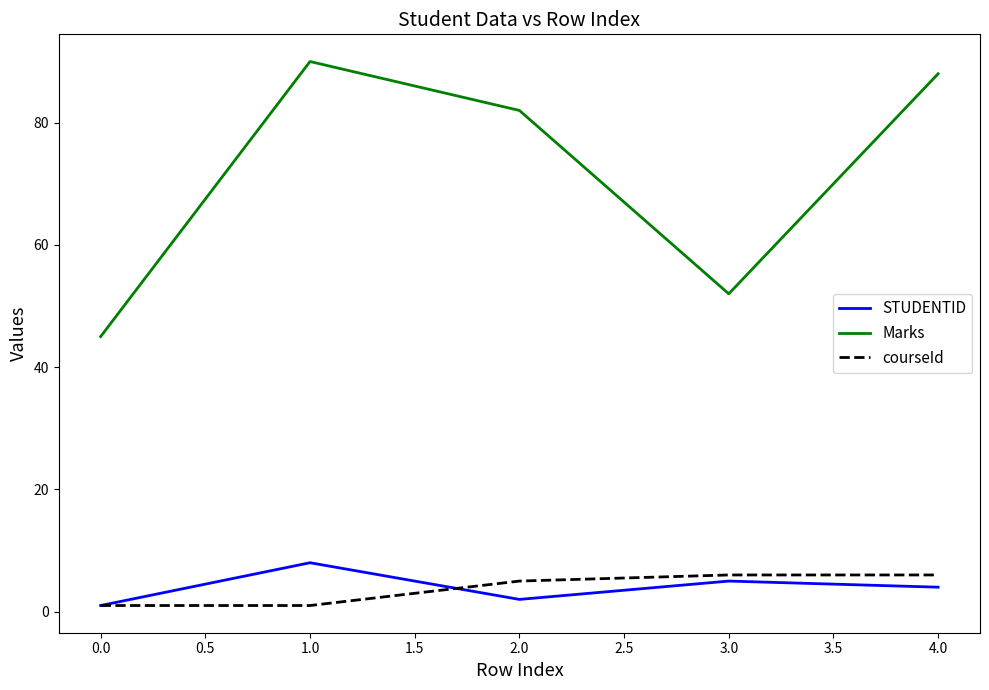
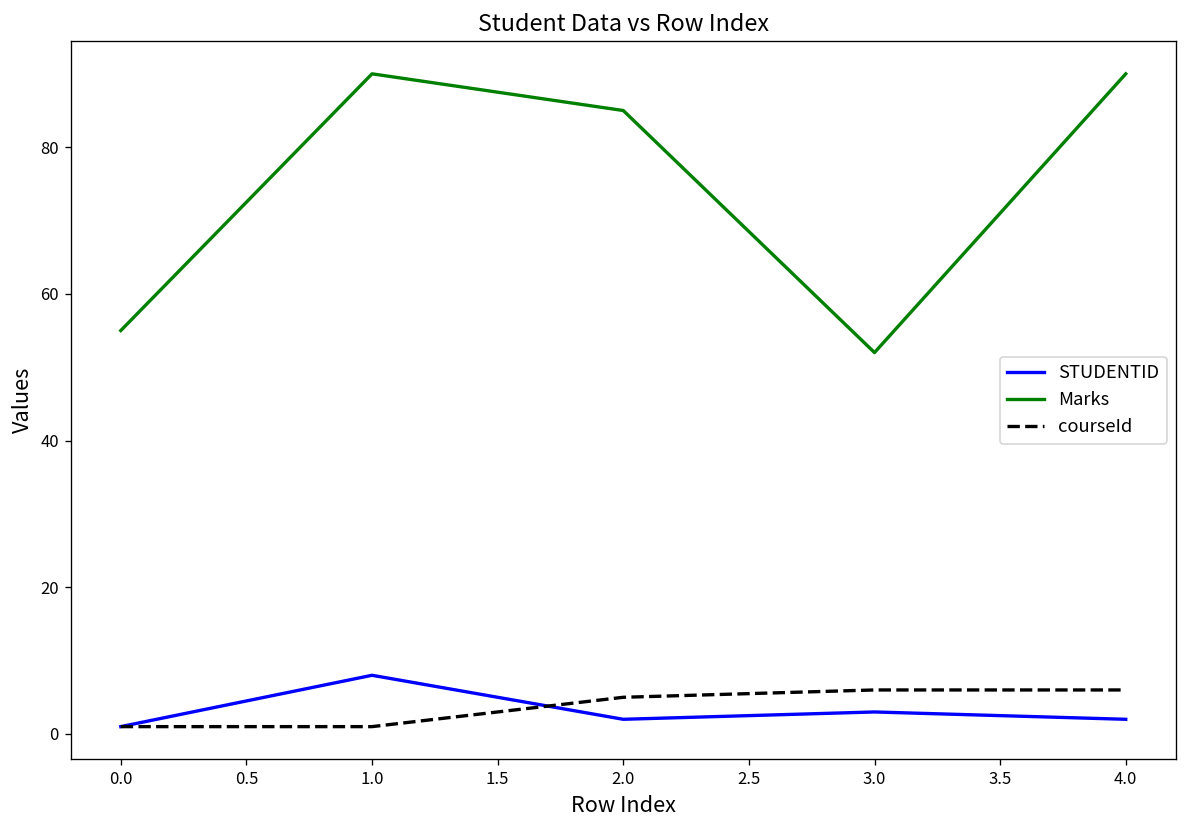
  {
    "STUDENTID": {
      "1.0": 8,
      "2.0": 2,
-     "3.0": 5,
-     "4.0": 4
+     "3.0": 3,
+     "4.0": 2
    },
    "Marks": {
-     "0.0": 45,
+     "0.0": 55,
      "1.0": 90,
-     "2.0": 82,
+     "2.0": 85,
      "3.0": 52,
-     "4.0": 88
+     "4.0": 90
    },
    "courseId": {
      "1.0": 1,
      "2.0": 5,
      "3.0": 6,
      "4.0": 6
    }
  }
